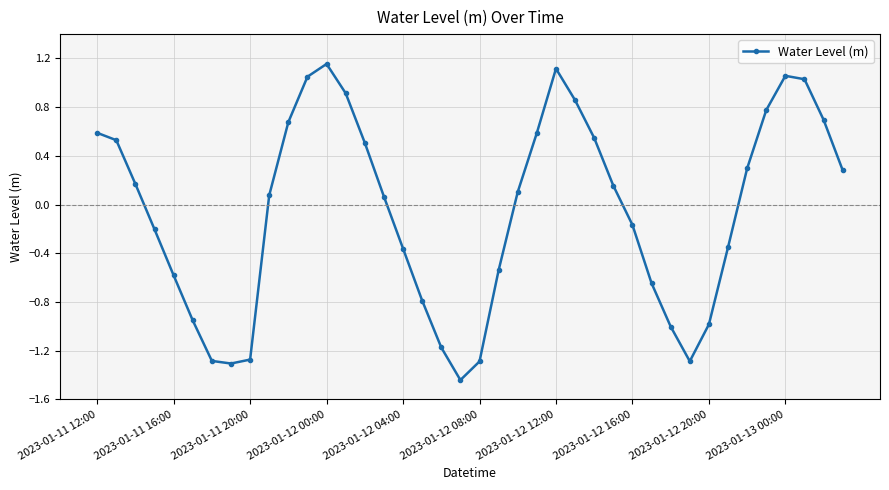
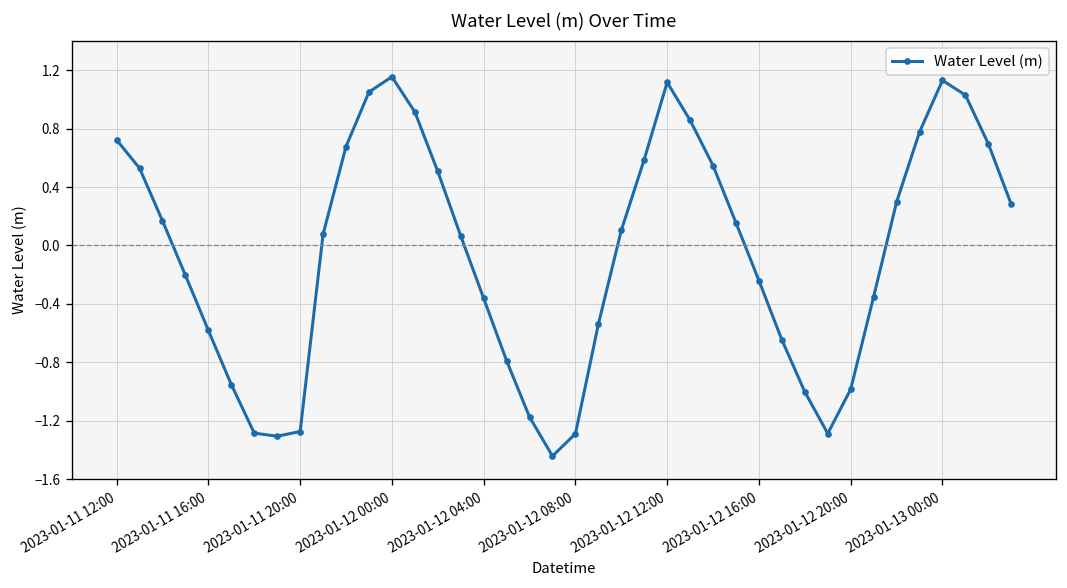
  {
-   "2023-01-11 12:00": 0.59,
+   "2023-01-11 12:00": 0.72,
    "2023-01-11 16:00": -0.58,
    "2023-01-11 20:00": -1.27,
    "2023-01-12 00:00": 1.16,
    "2023-01-12 04:00": -0.36,
    "2023-01-12 08:00": -1.29,
    "2023-01-12 12:00": 1.12,
-   "2023-01-12 16:00": -0.17,
+   "2023-01-12 16:00": -0.24,
    "2023-01-12 20:00": -0.98,
-   "2023-01-13 00:00": 1.06
+   "2023-01-13 00:00": 1.13
  }
